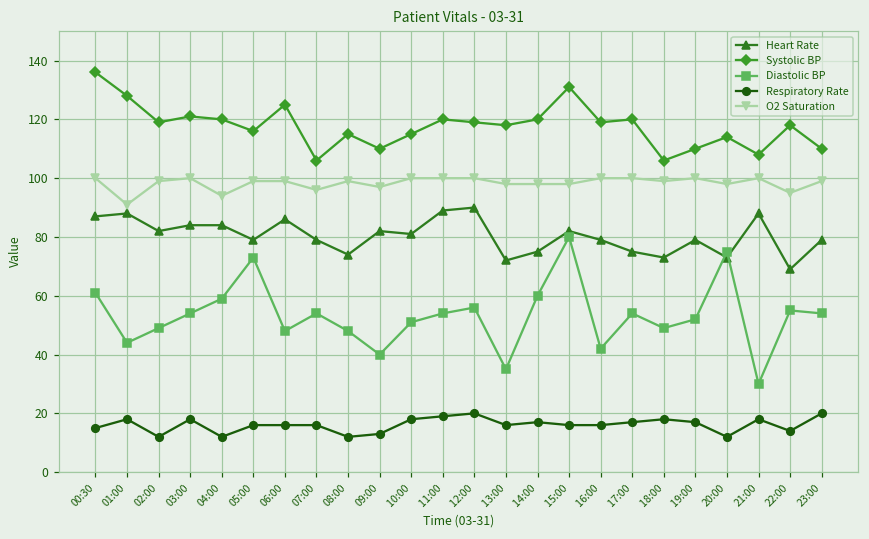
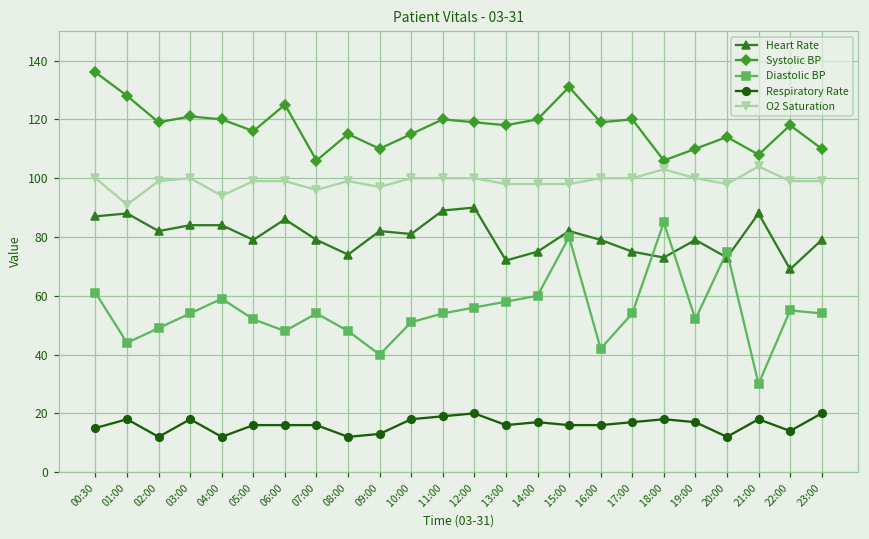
  {
    "Diastolic BP": {
      "00:30": 61,
      "01:00": 44,
      "02:00": 49,
      "03:00": 54,
      "04:00": 59,
-     "05:00": 73,
+     "05:00": 52,
      "06:00": 48,
      "07:00": 54,
      "08:00": 48,
      "09:00": 40,
      "10:00": 51,
      "11:00": 54,
      "12:00": 56,
-     "13:00": 35,
+     "13:00": 58,
      "14:00": 60,
      "15:00": 80,
      "16:00": 42,
      "17:00": 54,
-     "18:00": 49,
+     "18:00": 85,
      "19:00": 52,
      "20:00": 75,
      "21:00": 30,
      "22:00": 55,
      "23:00": 54
    },
    "O2 Saturation": {
      "00:30": 100,
      "01:00": 91,
      "02:00": 99,
      "03:00": 100,
      "04:00": 94,
      "05:00": 99,
      "06:00": 99,
      "07:00": 96,
      "08:00": 99,
      "09:00": 97,
      "10:00": 100,
      "11:00": 100,
      "12:00": 100,
      "13:00": 98,
      "14:00": 98,
      "15:00": 98,
      "16:00": 100,
      "17:00": 100,
-     "18:00": 99,
+     "18:00": 103,
      "19:00": 100,
      "20:00": 98,
-     "21:00": 100,
-     "22:00": 95,
+     "21:00": 104,
+     "22:00": 99,
      "23:00": 99
    }
  }
